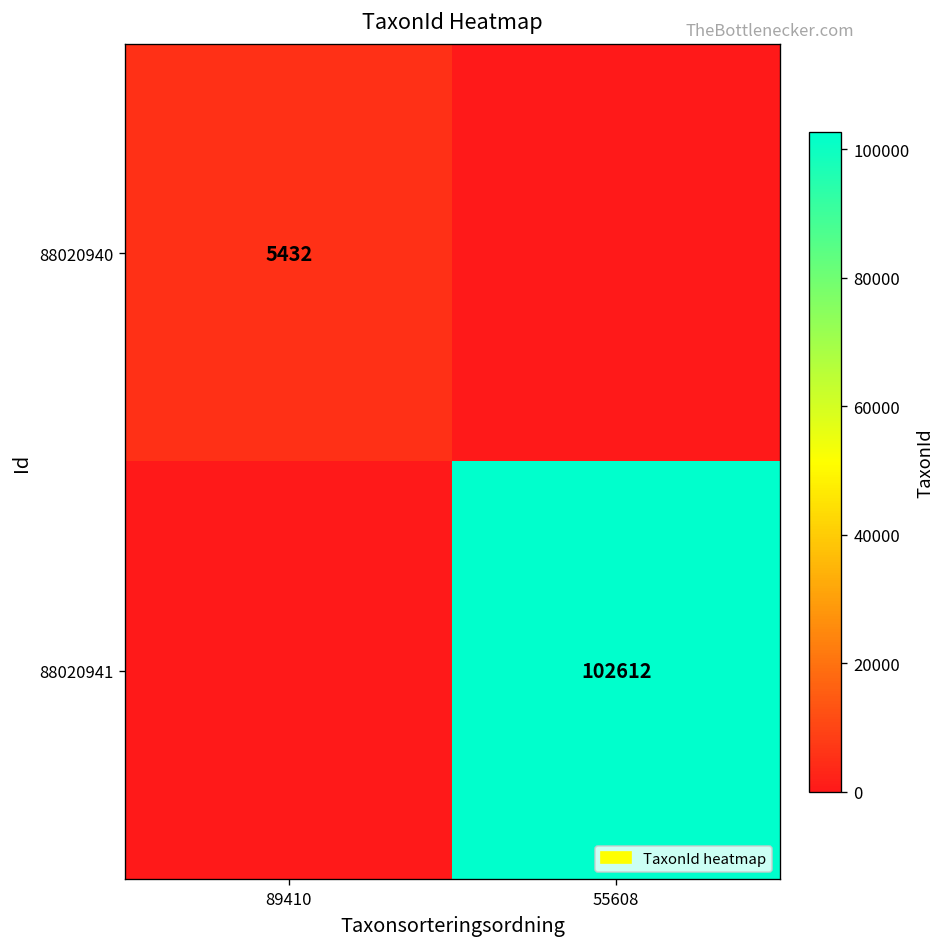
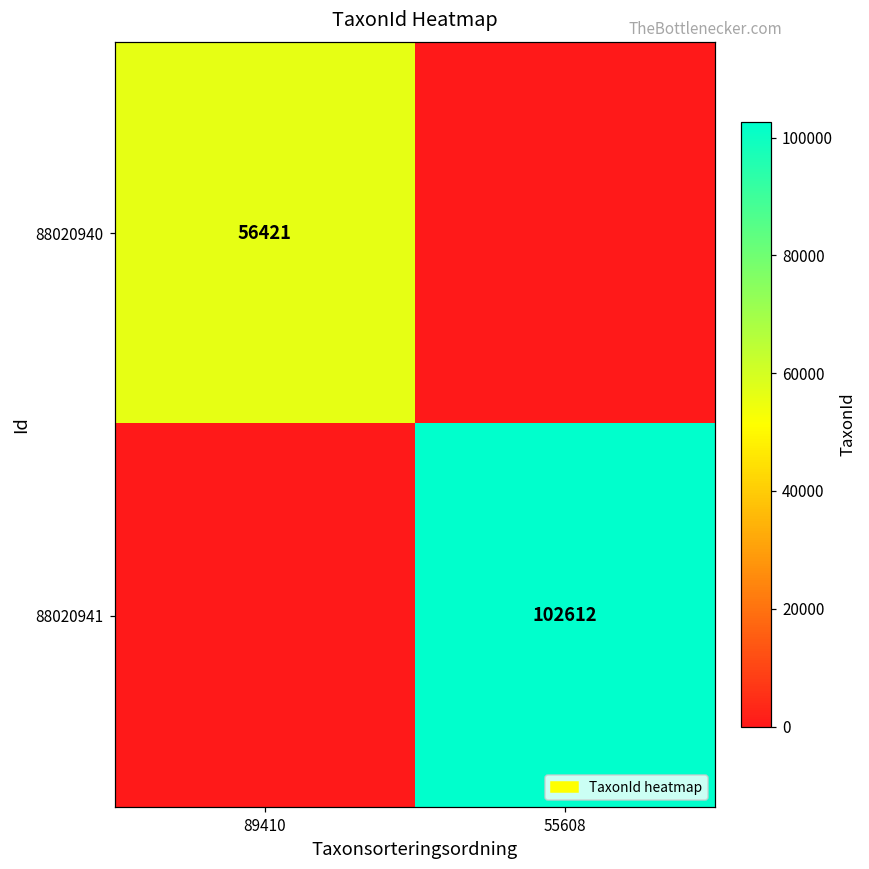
  {
    "88020940": {
-     "89410": 5432
+     "89410": 56421
    },
    "88020941": {
      "55608": 102612
    }
  }
